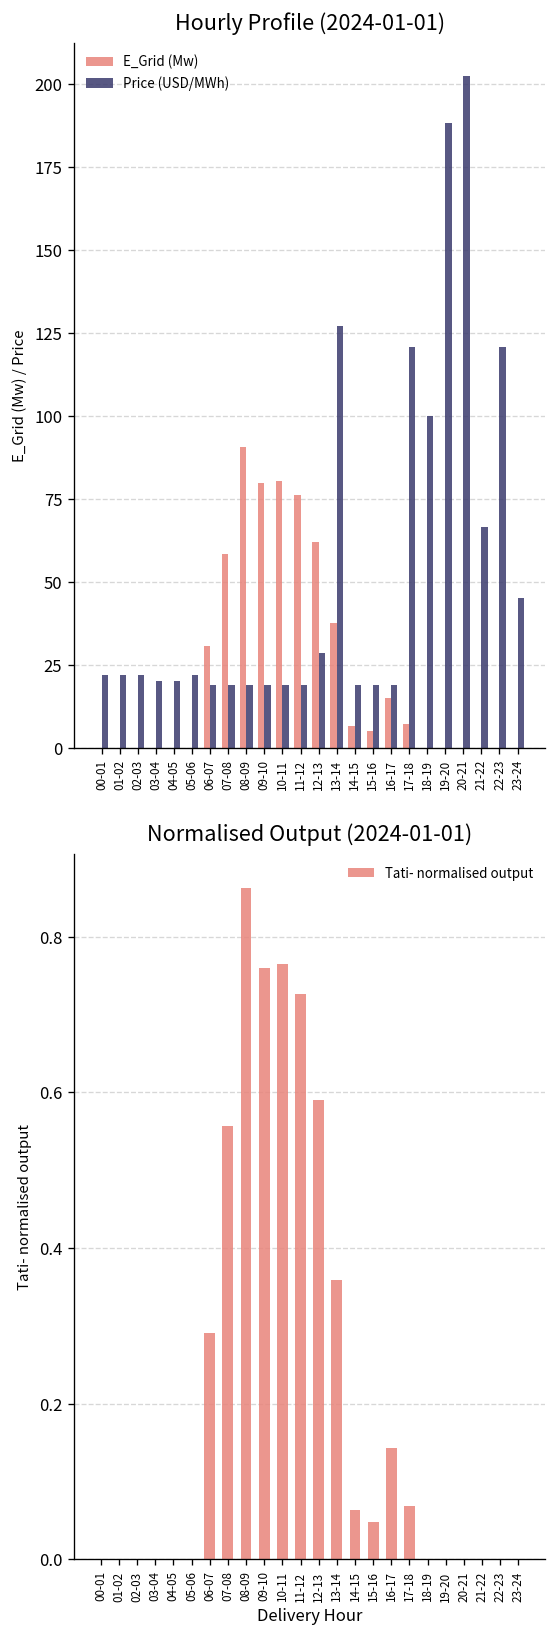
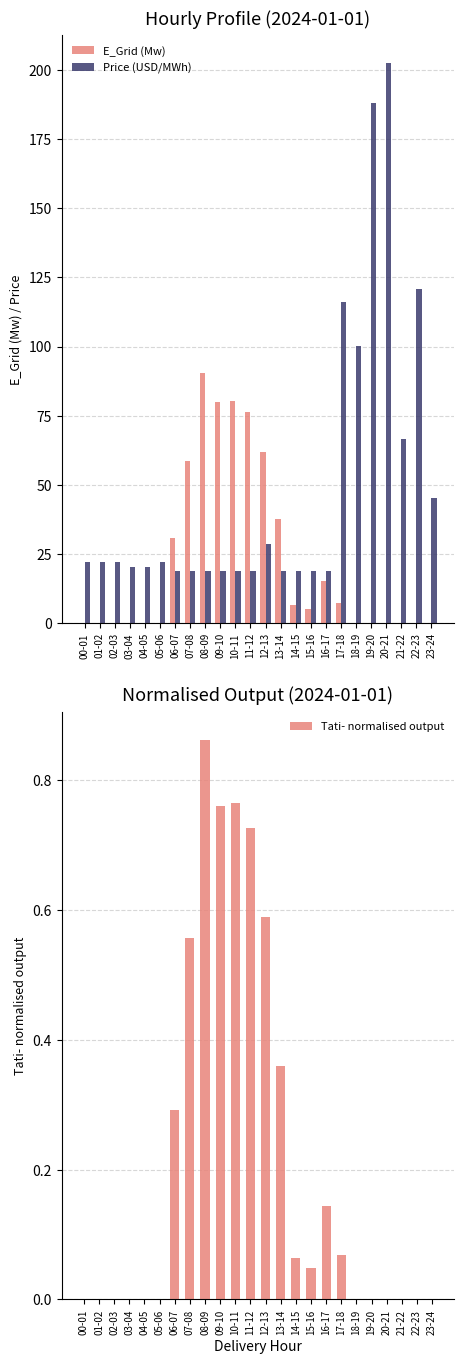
  {
    "Hourly Profile (2024-01-01)": {
      "E_Grid (Mw)": {
        "00-01": 0,
        "01-02": 0,
        "02-03": 0,
        "03-04": 0,
        "04-05": 0,
        "05-06": 0,
        "06-07": 31,
        "07-08": 58,
        "08-09": 91,
        "09-10": 80,
        "10-11": 80,
        "11-12": 76,
        "12-13": 62,
        "13-14": 38,
        "14-15": 7,
        "15-16": 5,
        "16-17": 15,
        "17-18": 7,
        "18-19": 0,
        "19-20": 0,
        "20-21": 0,
        "21-22": 0,
        "22-23": 0,
        "23-24": 0
      },
      "Price (USD/MWh)": {
        "00-01": 22,
        "01-02": 22,
        "02-03": 22,
        "03-04": 20,
        "04-05": 20,
        "05-06": 22,
        "06-07": 19,
        "07-08": 19,
        "08-09": 19,
        "09-10": 19,
        "10-11": 19,
        "11-12": 19,
        "12-13": 29,
-       "13-14": 127,
+       "13-14": 19,
        "14-15": 19,
        "15-16": 19,
        "16-17": 19,
-       "17-18": 121,
+       "17-18": 116,
        "18-19": 100,
        "19-20": 188,
        "20-21": 202,
        "21-22": 66,
        "22-23": 121,
        "23-24": 45
      }
    },
    "Normalised Output (2024-01-01)": {
      "00-01": 0.00,
      "01-02": 0.00,
      "02-03": 0.00,
      "03-04": 0.00,
      "04-05": 0.00,
      "05-06": 0.00,
      "06-07": 0.29,
      "07-08": 0.56,
      "08-09": 0.86,
      "09-10": 0.76,
      "10-11": 0.77,
      "11-12": 0.73,
      "12-13": 0.59,
      "13-14": 0.36,
      "14-15": 0.06,
      "15-16": 0.05,
      "16-17": 0.14,
      "17-18": 0.07,
      "18-19": 0.00,
      "19-20": 0.00,
      "20-21": 0.00,
      "21-22": 0.00,
      "22-23": 0.00,
      "23-24": 0.00
    }
  }
